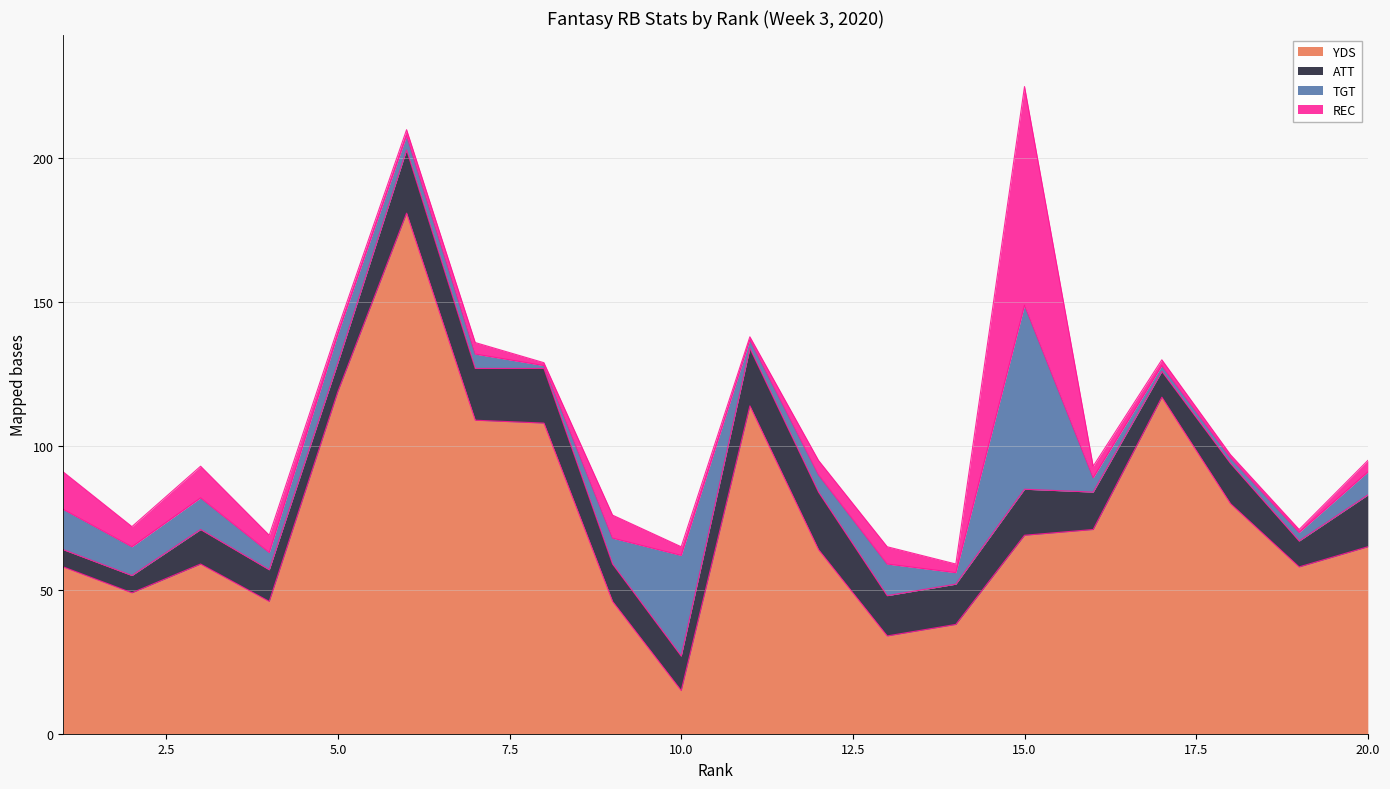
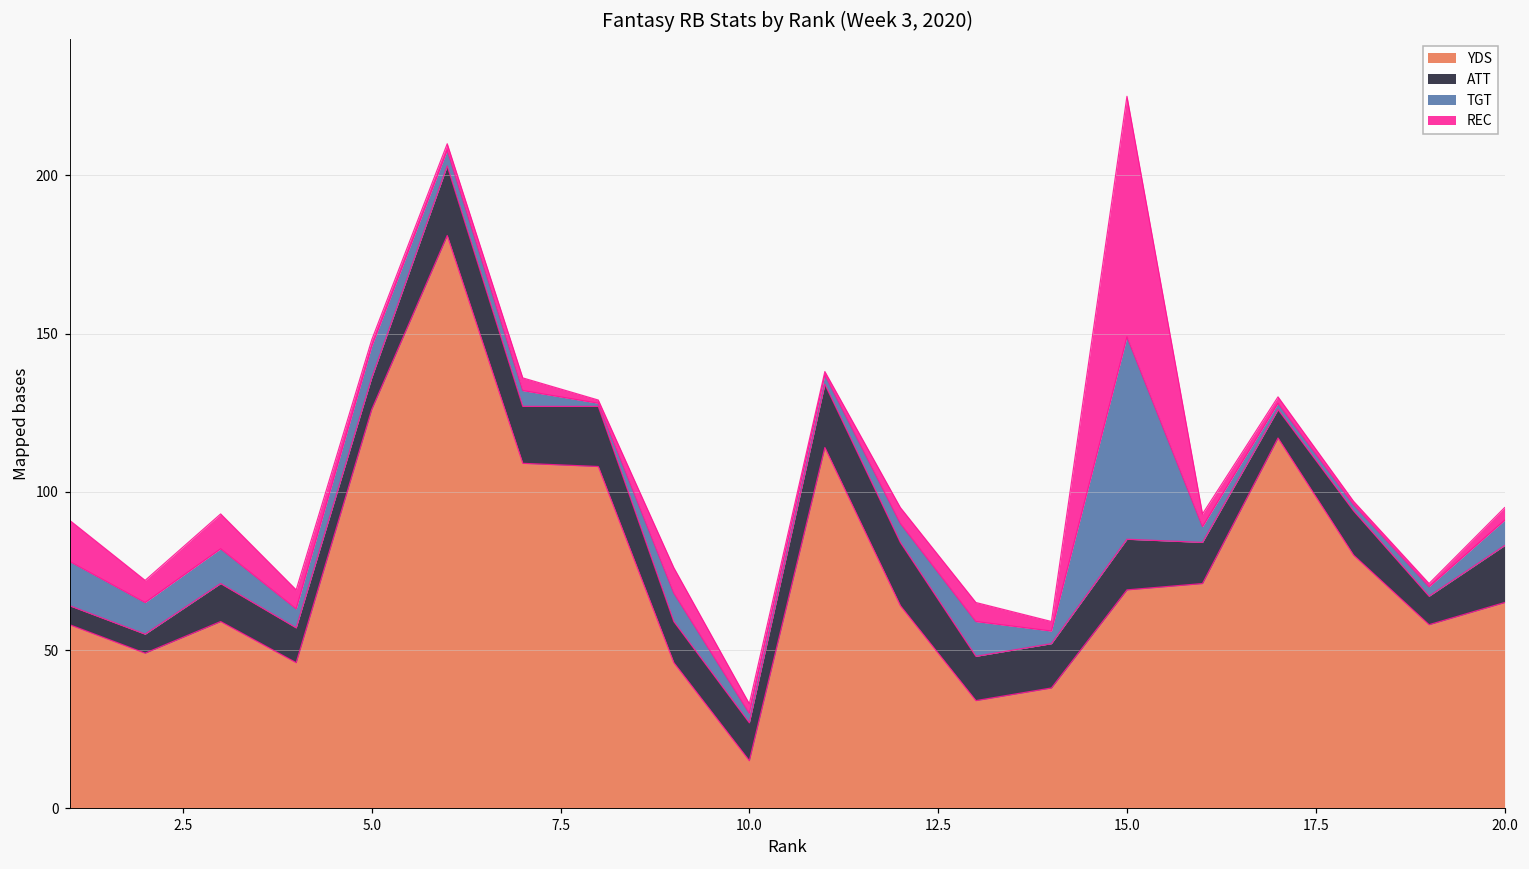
  {
    "YDS": {
-     "5.0": 119,
+     "5.0": 126,
      "10.0": 15,
      "15.0": 69,
      "20.0": 65
    },
    "ATT": {
      "5.0": 10,
      "10.0": 12,
      "15.0": 16,
      "20.0": 18
    },
    "TGT": {
      "5.0": 10,
-     "10.0": 35,
+     "10.0": 3,
      "15.0": 64,
      "20.0": 8
    },
    "REC": {
      "5.0": 2,
      "10.0": 3,
      "15.0": 76,
      "20.0": 4
    }
  }
